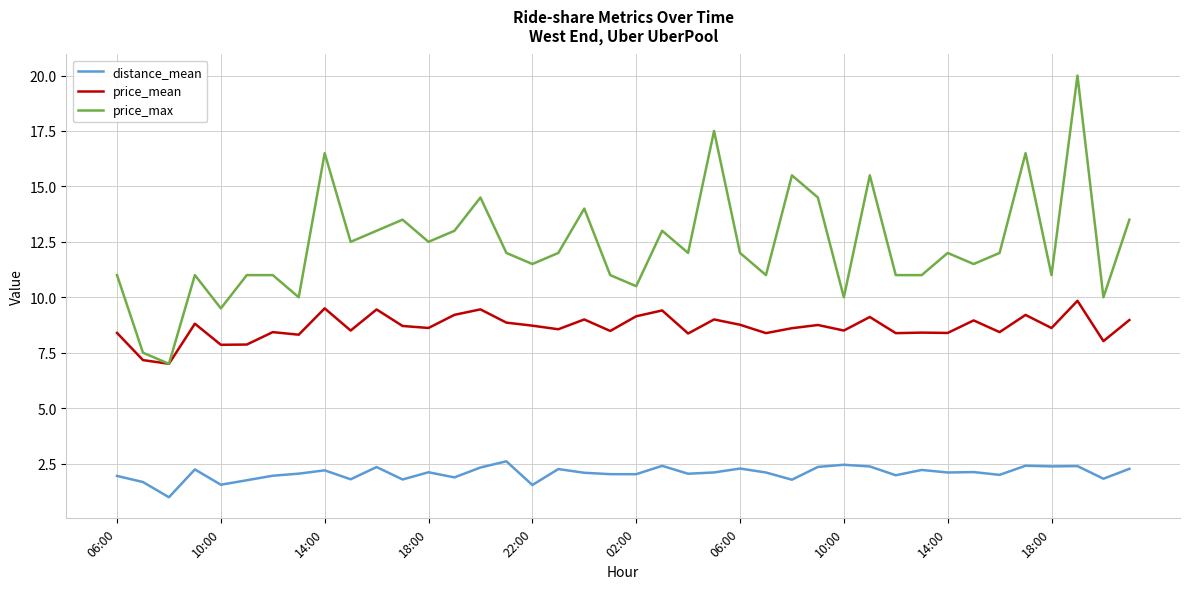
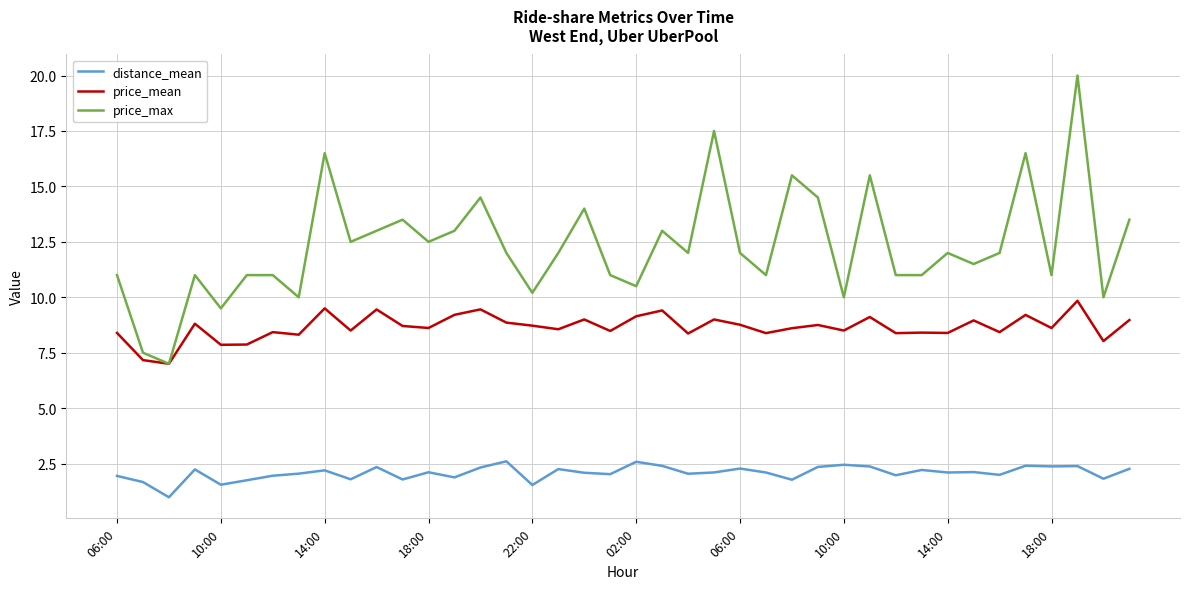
  {
    "distance_mean": {
      "22:00": 1.5,
-     "02:00": 2.0
+     "02:00": 2.6
    },
    "price_mean": {
      "22:00": 8.7,
      "02:00": 9.1
    },
    "price_max": {
-     "22:00": 11.5,
+     "22:00": 10.2,
      "02:00": 10.5
    }
  }
